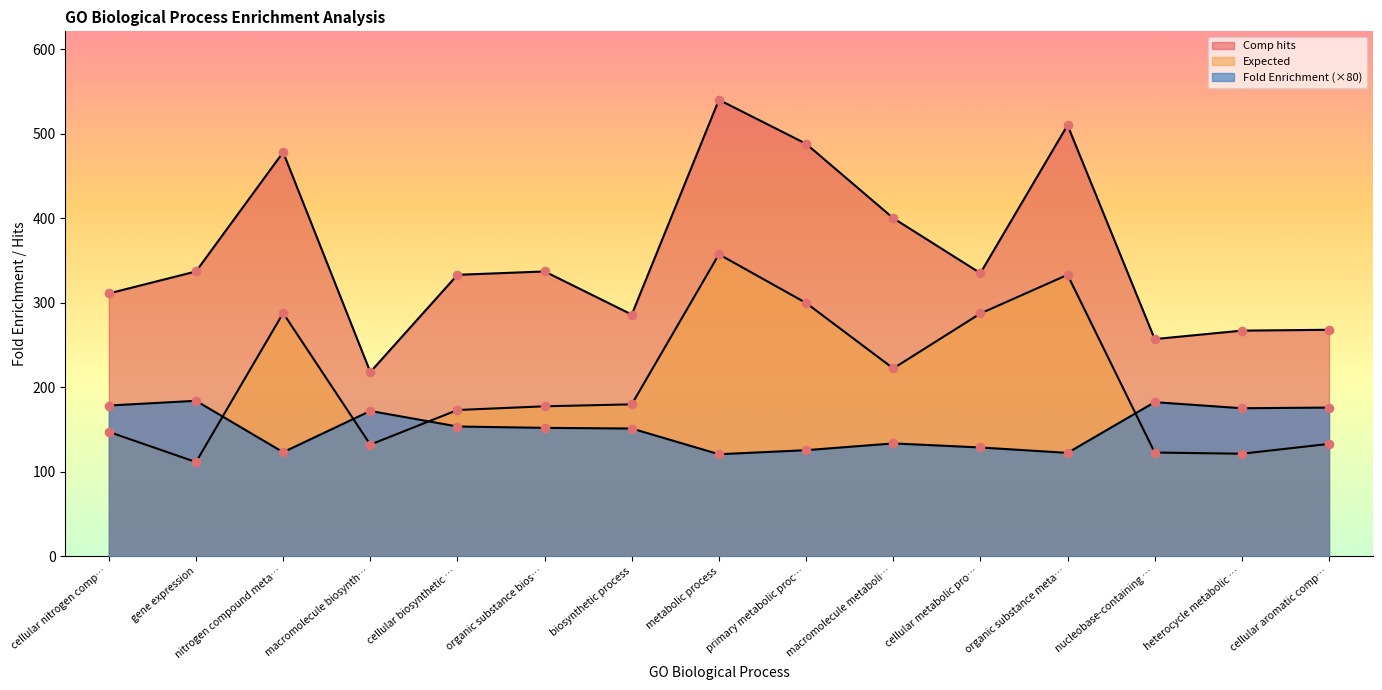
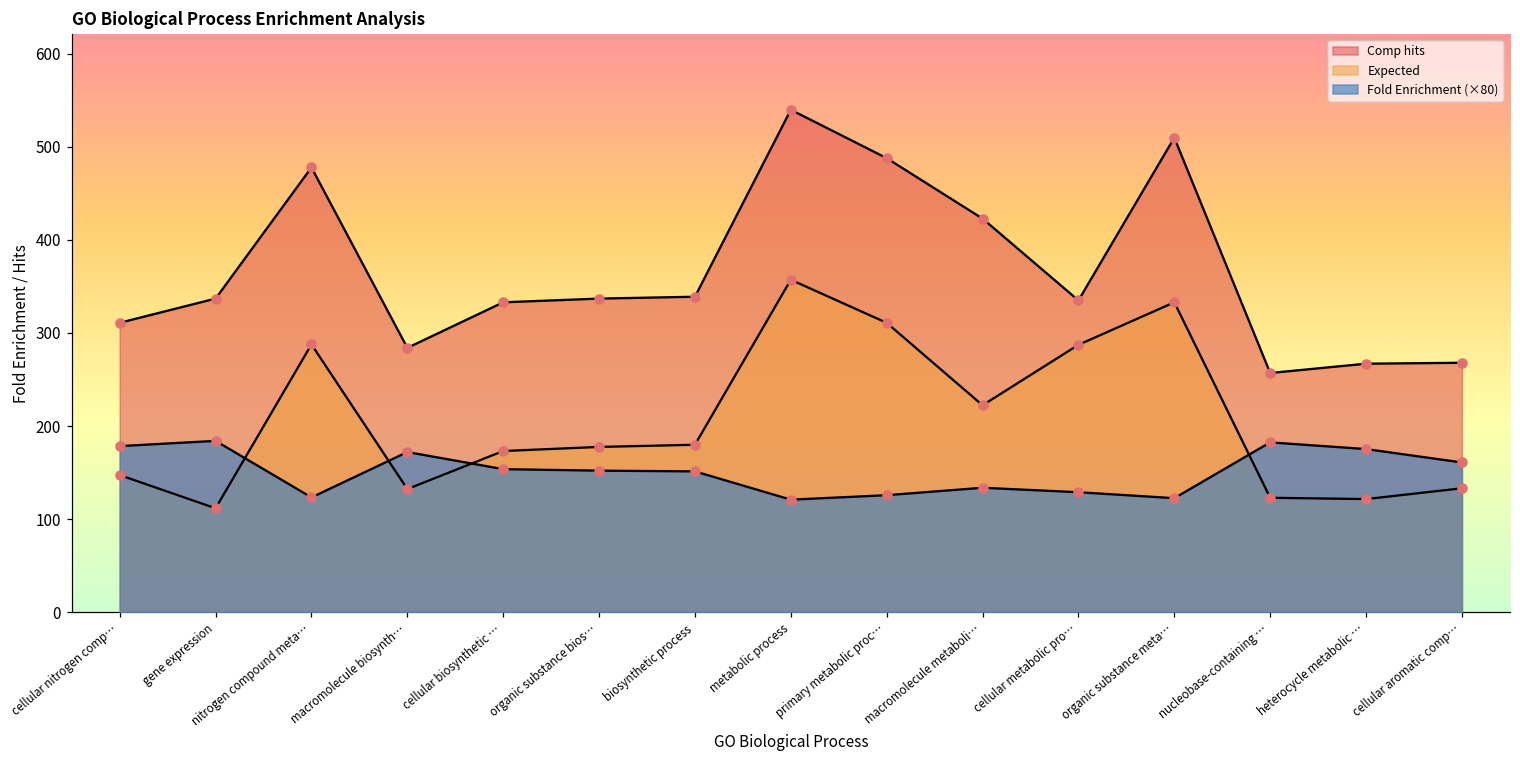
  {
    "Comp hits": {
      "cellular nitrogen comp…": 310,
      "gene expression": 340,
      "nitrogen compound meta…": 480,
-     "macromolecule biosynth…": 220,
+     "macromolecule biosynth…": 280,
      "cellular biosynthetic …": 330,
      "organic substance bios…": 340,
-     "biosynthetic process": 290,
+     "biosynthetic process": 340,
      "metabolic process": 540,
      "primary metabolic proc…": 490,
-     "macromolecule metaboli…": 400,
+     "macromolecule metaboli…": 420,
      "cellular metabolic pro…": 340,
      "organic substance meta…": 510,
      "nucleobase-containing …": 260,
      "heterocycle metabolic …": 270,
      "cellular aromatic comp…": 270
    },
    "Expected": {
      "cellular nitrogen comp…": 150,
      "gene expression": 110,
      "nitrogen compound meta…": 290,
      "macromolecule biosynth…": 130,
      "cellular biosynthetic …": 170,
      "organic substance bios…": 180,
      "biosynthetic process": 180,
      "metabolic process": 360,
-     "primary metabolic proc…": 300,
+     "primary metabolic proc…": 310,
      "macromolecule metaboli…": 220,
      "cellular metabolic pro…": 290,
      "organic substance meta…": 330,
      "nucleobase-containing …": 120,
      "heterocycle metabolic …": 120,
      "cellular aromatic comp…": 130
    },
    "Fold Enrichment (×80)": {
      "cellular nitrogen comp…": 180,
      "gene expression": 180,
      "nitrogen compound meta…": 120,
      "macromolecule biosynth…": 170,
      "cellular biosynthetic …": 150,
      "organic substance bios…": 150,
      "biosynthetic process": 150,
      "metabolic process": 120,
      "primary metabolic proc…": 130,
      "macromolecule metaboli…": 130,
      "cellular metabolic pro…": 130,
      "organic substance meta…": 120,
      "nucleobase-containing …": 180,
      "heterocycle metabolic …": 180,
-     "cellular aromatic comp…": 180
+     "cellular aromatic comp…": 160
    }
  }
